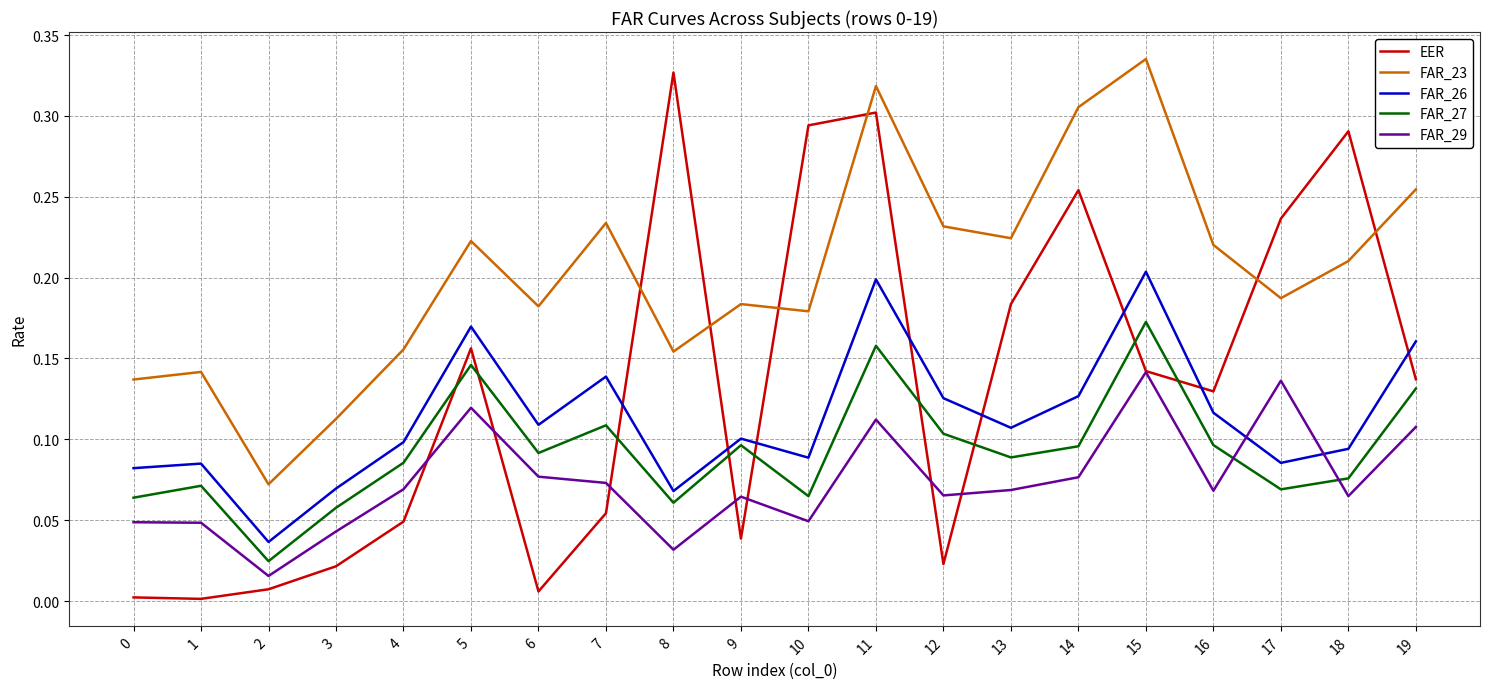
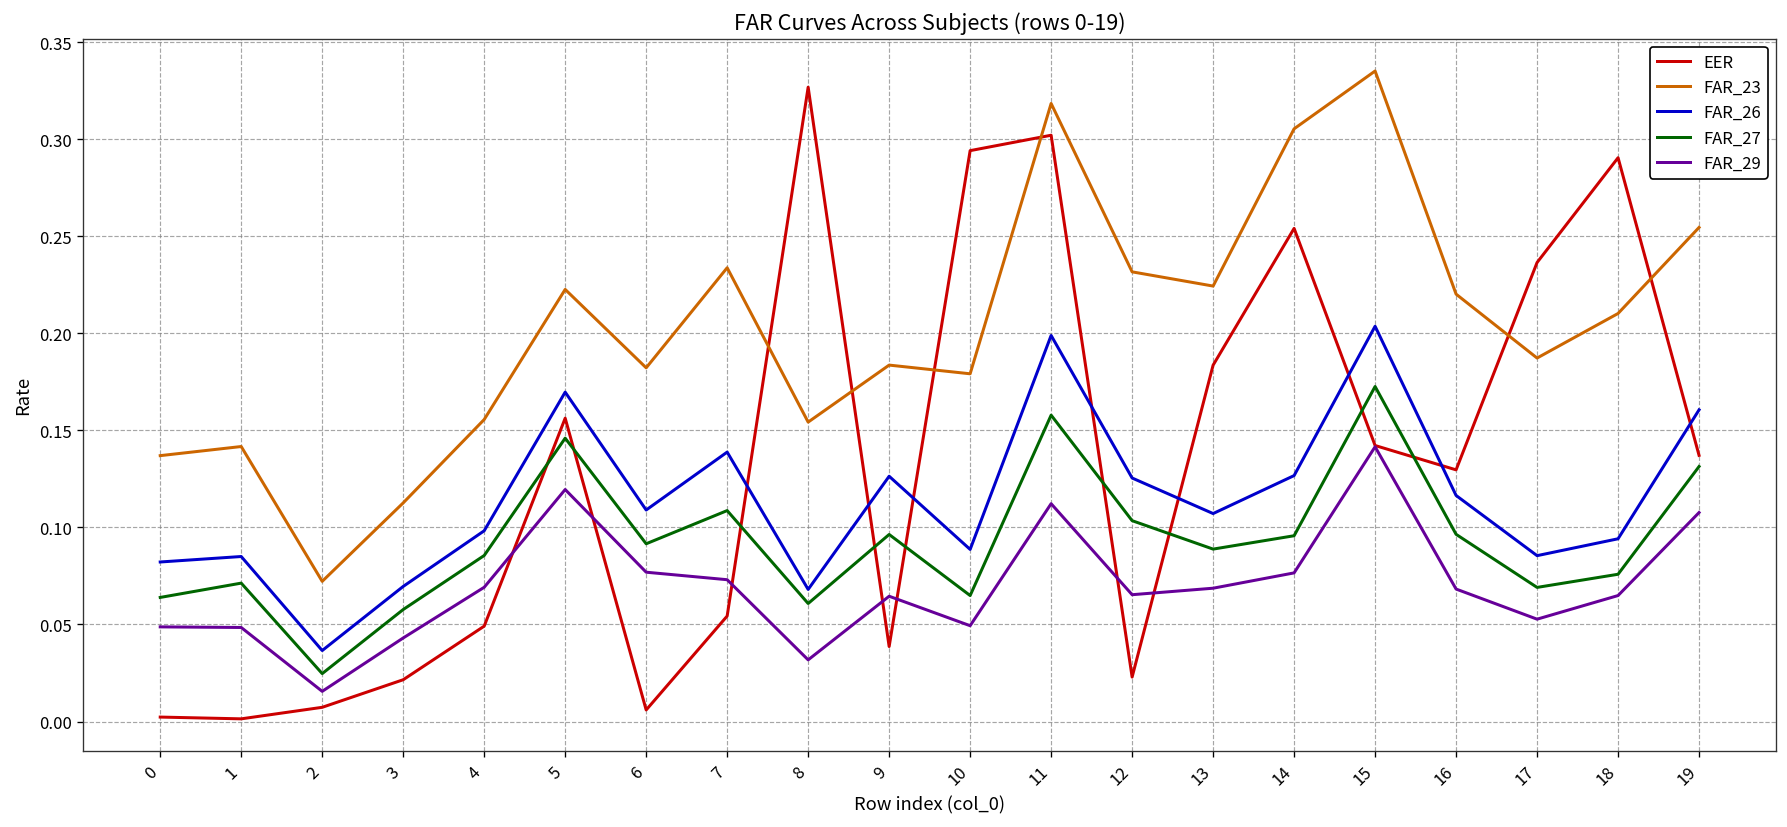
  {
    "EER": {
      "0": 0.002,
      "1": 0.001,
      "2": 0.007,
      "3": 0.022,
      "4": 0.049,
      "5": 0.156,
      "6": 0.006,
      "7": 0.054,
      "8": 0.327,
      "9": 0.039,
      "10": 0.294,
      "11": 0.302,
      "12": 0.023,
      "13": 0.184,
      "14": 0.254,
      "16": 0.130,
      "17": 0.236,
      "18": 0.290,
      "19": 0.137
    },
    "FAR_23": {
      "0": 0.137,
      "1": 0.142,
      "2": 0.072,
      "3": 0.113,
      "4": 0.156,
      "5": 0.223,
      "6": 0.182,
      "7": 0.234,
      "8": 0.154,
      "9": 0.184,
      "10": 0.179,
      "11": 0.318,
      "12": 0.232,
      "13": 0.224,
      "14": 0.305,
      "15": 0.335,
      "16": 0.220,
      "17": 0.187,
      "18": 0.210,
      "19": 0.255
    },
    "FAR_26": {
      "0": 0.082,
      "1": 0.085,
      "2": 0.037,
      "3": 0.070,
      "4": 0.098,
      "5": 0.170,
      "6": 0.109,
      "7": 0.139,
      "8": 0.068,
-     "9": 0.100,
+     "9": 0.126,
      "10": 0.089,
      "11": 0.199,
      "12": 0.125,
      "13": 0.107,
      "14": 0.127,
      "15": 0.204,
      "16": 0.116,
      "17": 0.085,
      "18": 0.094,
      "19": 0.161
    },
    "FAR_27": {
      "0": 0.064,
      "1": 0.071,
      "2": 0.025,
      "3": 0.058,
      "4": 0.086,
      "5": 0.146,
      "6": 0.092,
      "7": 0.109,
      "8": 0.061,
      "9": 0.096,
      "10": 0.065,
      "11": 0.158,
      "12": 0.103,
      "13": 0.089,
      "14": 0.096,
      "15": 0.173,
      "16": 0.096,
      "17": 0.069,
      "18": 0.076,
      "19": 0.131
    },
    "FAR_29": {
      "0": 0.049,
      "1": 0.048,
      "2": 0.016,
      "3": 0.043,
      "4": 0.069,
      "5": 0.120,
      "6": 0.077,
      "7": 0.073,
      "8": 0.032,
      "9": 0.065,
      "10": 0.049,
      "11": 0.112,
      "12": 0.065,
      "13": 0.069,
      "14": 0.077,
      "16": 0.068,
-     "17": 0.136,
+     "17": 0.053,
      "18": 0.065,
      "19": 0.108
    }
  }
